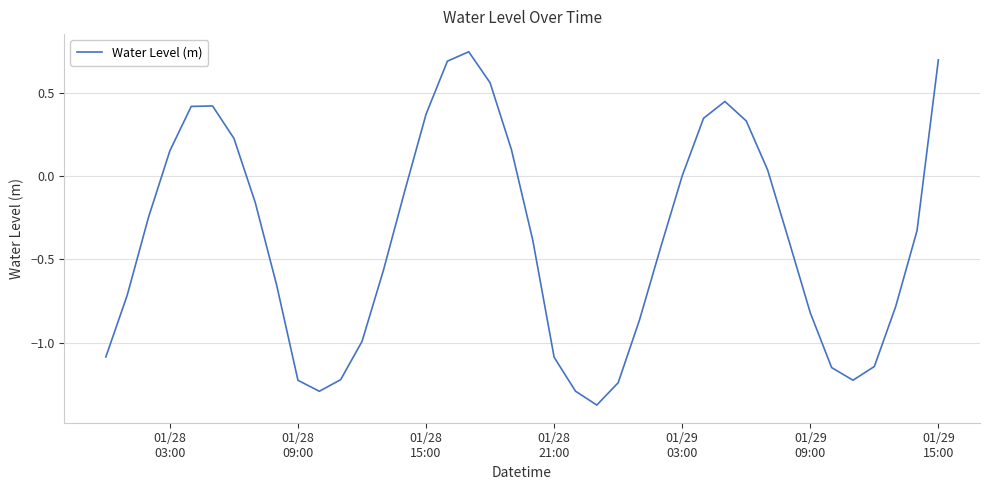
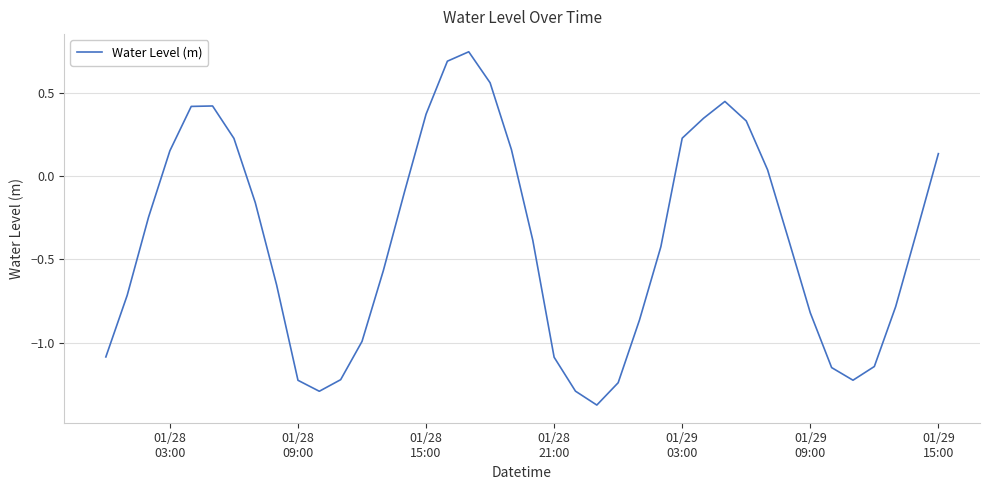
  {
    "01/28 03:00": 0.15,
    "01/28 09:00": -1.22,
    "01/28 15:00": 0.37,
    "01/28 21:00": -1.09,
-   "01/29 03:00": 0.00,
+   "01/29 03:00": 0.23,
    "01/29 09:00": -0.82,
-   "01/29 15:00": 0.70
+   "01/29 15:00": 0.13
  }
